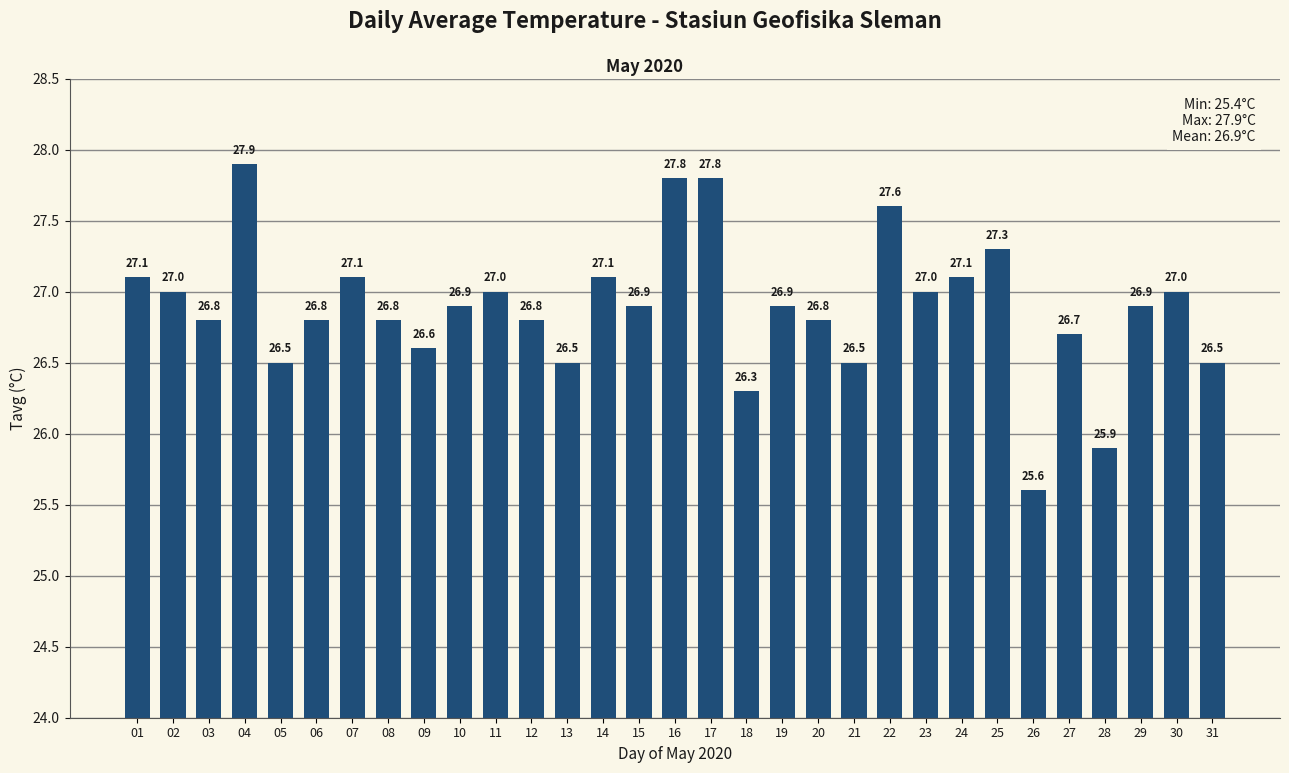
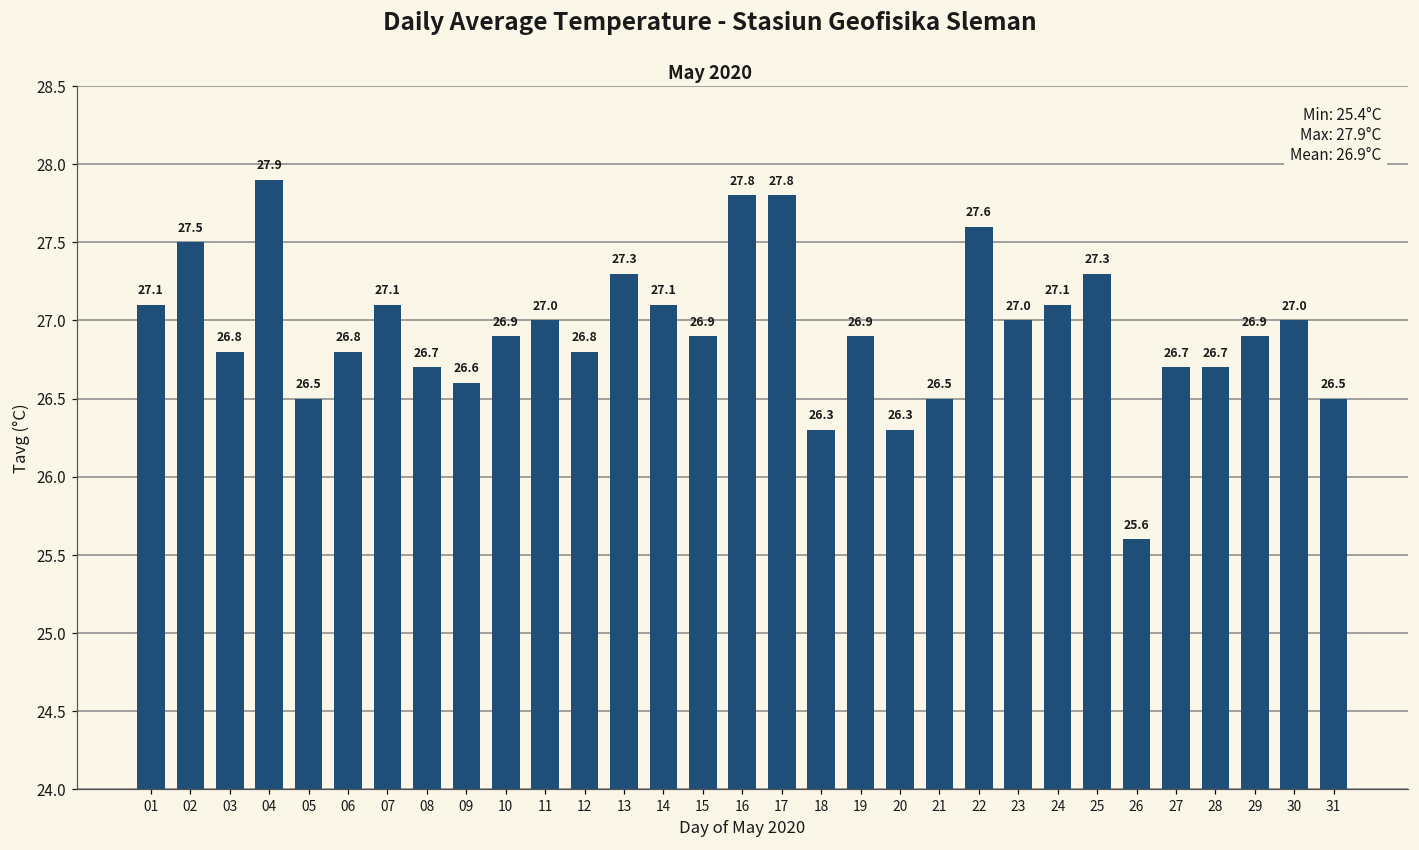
  {
    "01": 27.1,
-   "02": 27.0,
+   "02": 27.5,
    "03": 26.8,
    "04": 27.9,
    "05": 26.5,
    "06": 26.8,
    "07": 27.1,
-   "08": 26.8,
+   "08": 26.7,
    "09": 26.6,
    "10": 26.9,
    "11": 27.0,
    "12": 26.8,
-   "13": 26.5,
+   "13": 27.3,
    "14": 27.1,
    "15": 26.9,
    "16": 27.8,
    "17": 27.8,
    "18": 26.3,
    "19": 26.9,
-   "20": 26.8,
+   "20": 26.3,
    "21": 26.5,
    "22": 27.6,
    "23": 27.0,
    "24": 27.1,
    "25": 27.3,
    "26": 25.6,
    "27": 26.7,
-   "28": 25.9,
+   "28": 26.7,
    "29": 26.9,
    "30": 27.0,
    "31": 26.5
  }
